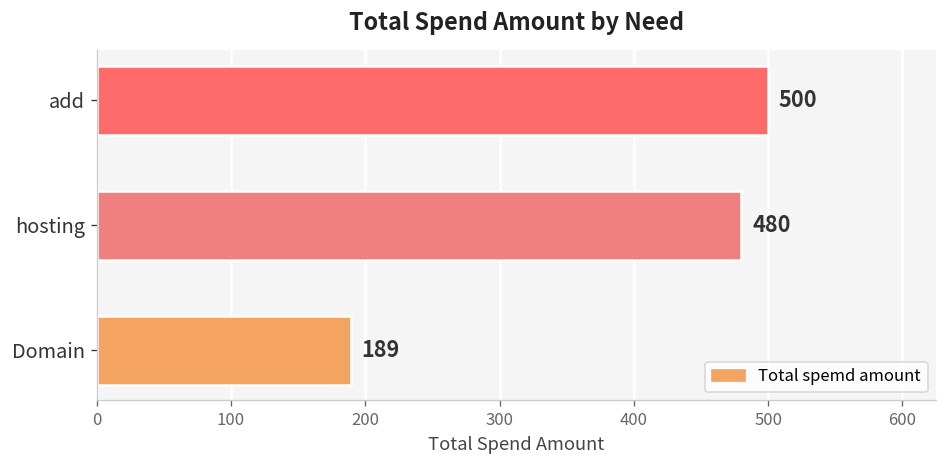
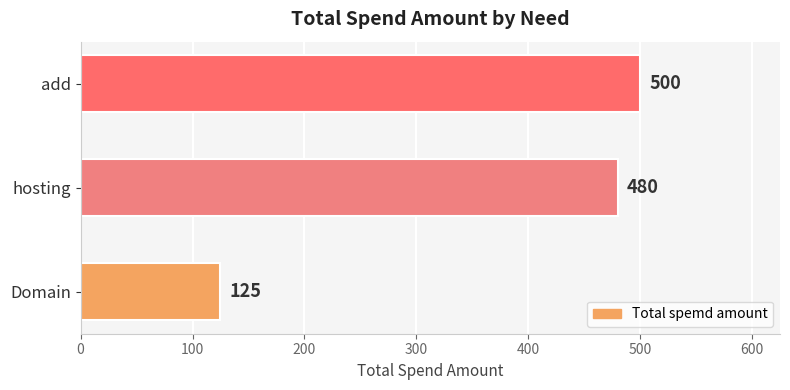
  {
    "add": 500,
    "hosting": 480,
-   "Domain": 189
+   "Domain": 125
  }
